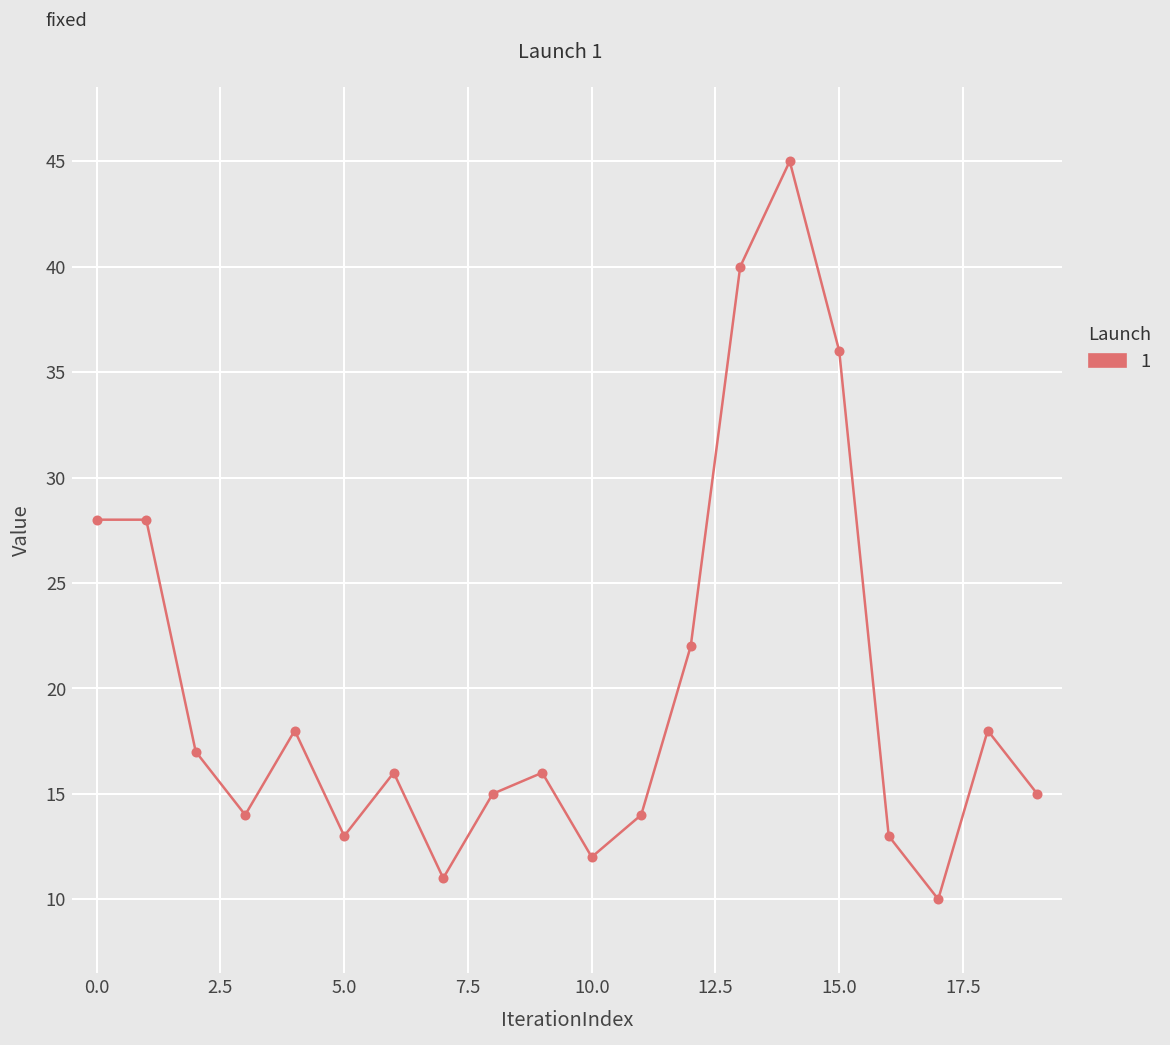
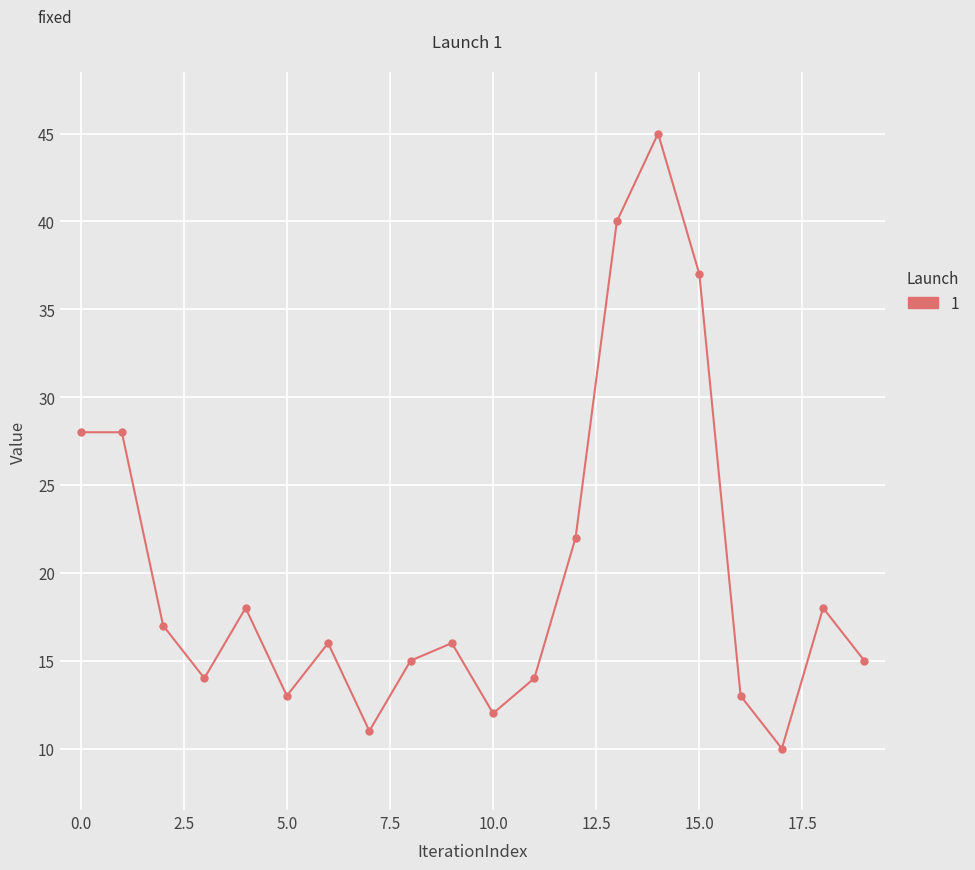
  {
    "0.0": 28,
    "5.0": 13,
    "10.0": 12,
-   "15.0": 36
+   "15.0": 37
  }
